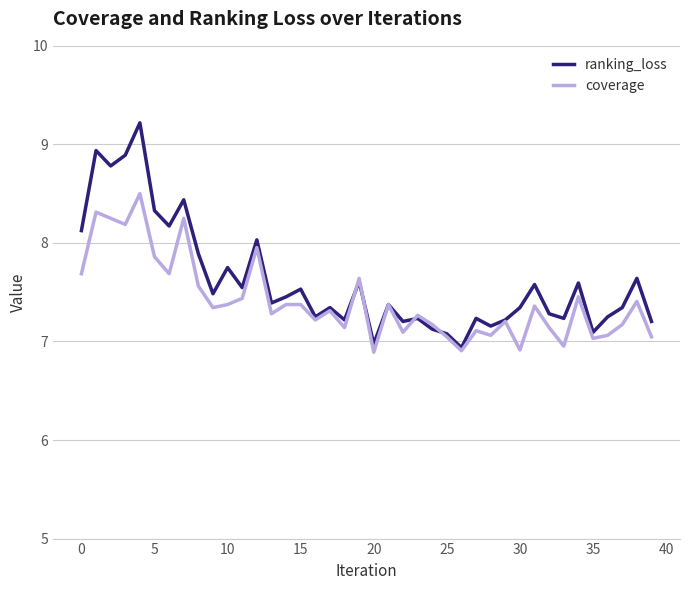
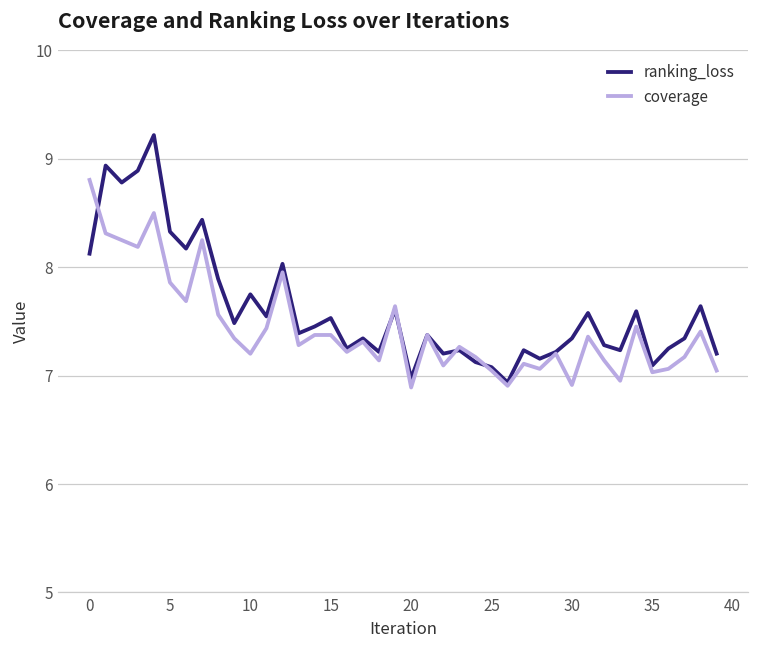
  {
    "ranking_loss": {
      "0": 8.1,
      "5": 8.3,
      "10": 7.8,
      "15": 7.5,
      "20": 7.0,
      "25": 7.1,
      "30": 7.3,
      "35": 7.1
    },
    "coverage": {
-     "0": 7.7,
+     "0": 8.8,
      "5": 7.9,
-     "10": 7.4,
+     "10": 7.2,
      "15": 7.4,
      "20": 6.9,
      "25": 7.0,
      "30": 6.9,
      "35": 7.0
    }
  }
